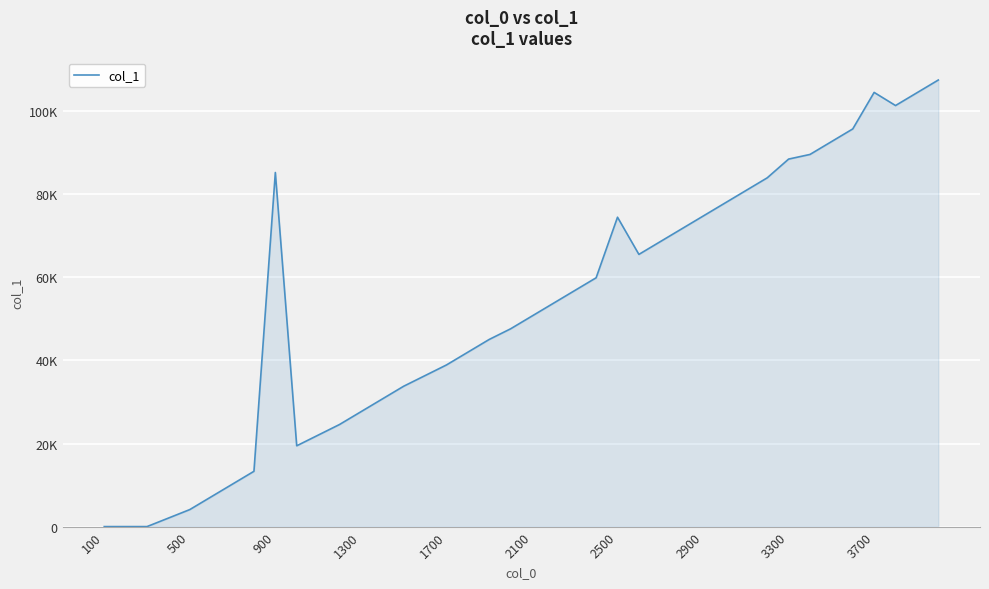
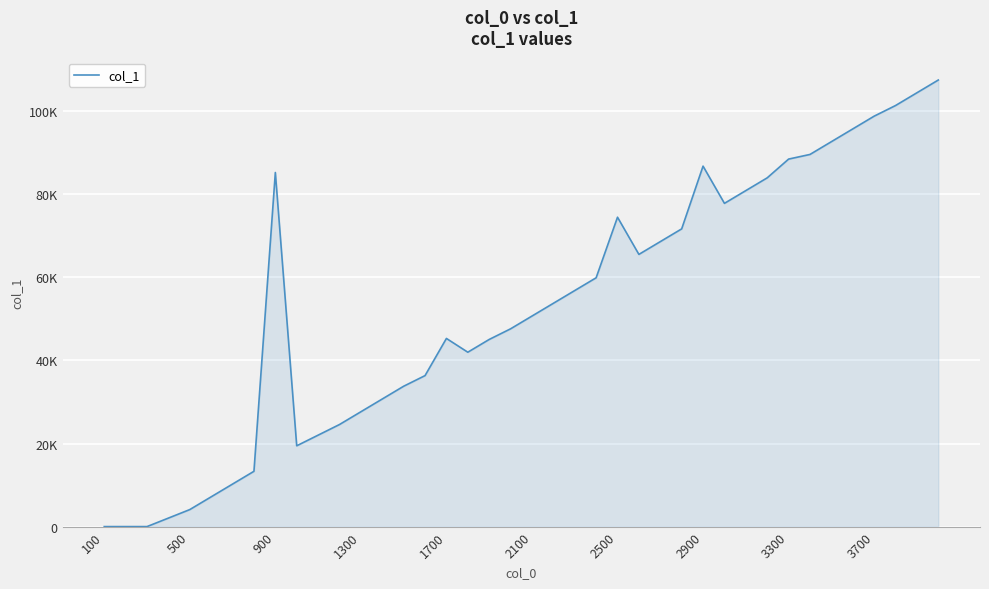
  {
    "100": 0,
    "500": 4000,
    "900": 85000,
    "1300": 28000,
-   "1700": 39000,
+   "1700": 45000,
    "2100": 51000,
    "2500": 74000,
-   "2900": 75000,
+   "2900": 87000,
    "3300": 88000,
-   "3700": 105000
+   "3700": 99000
  }
